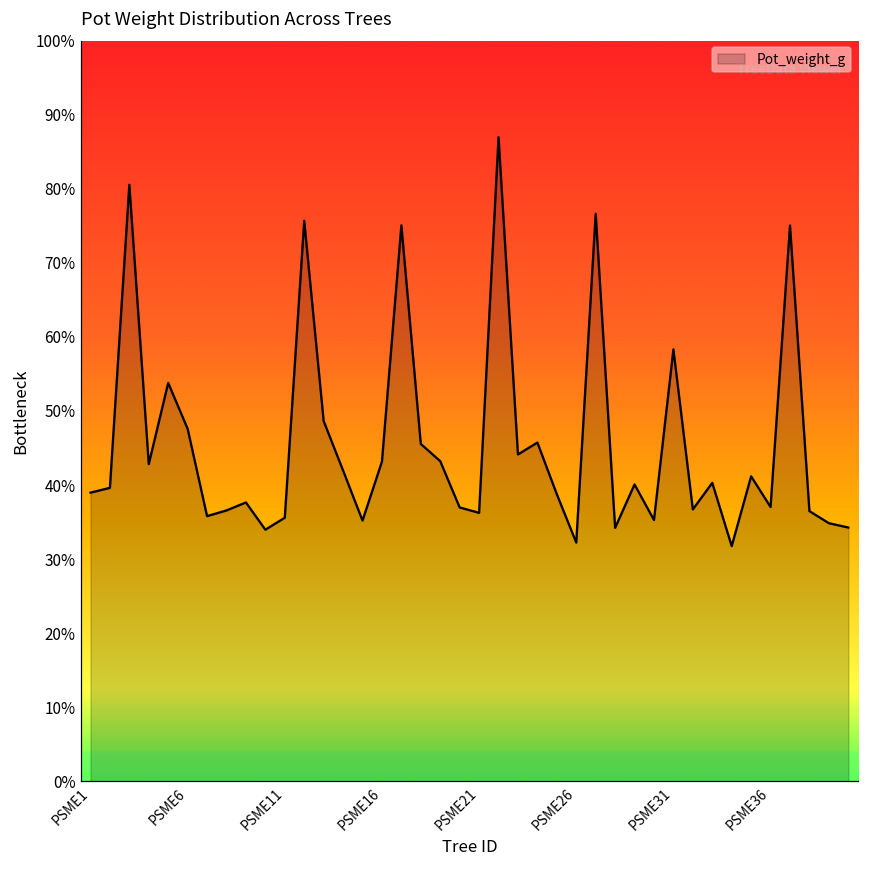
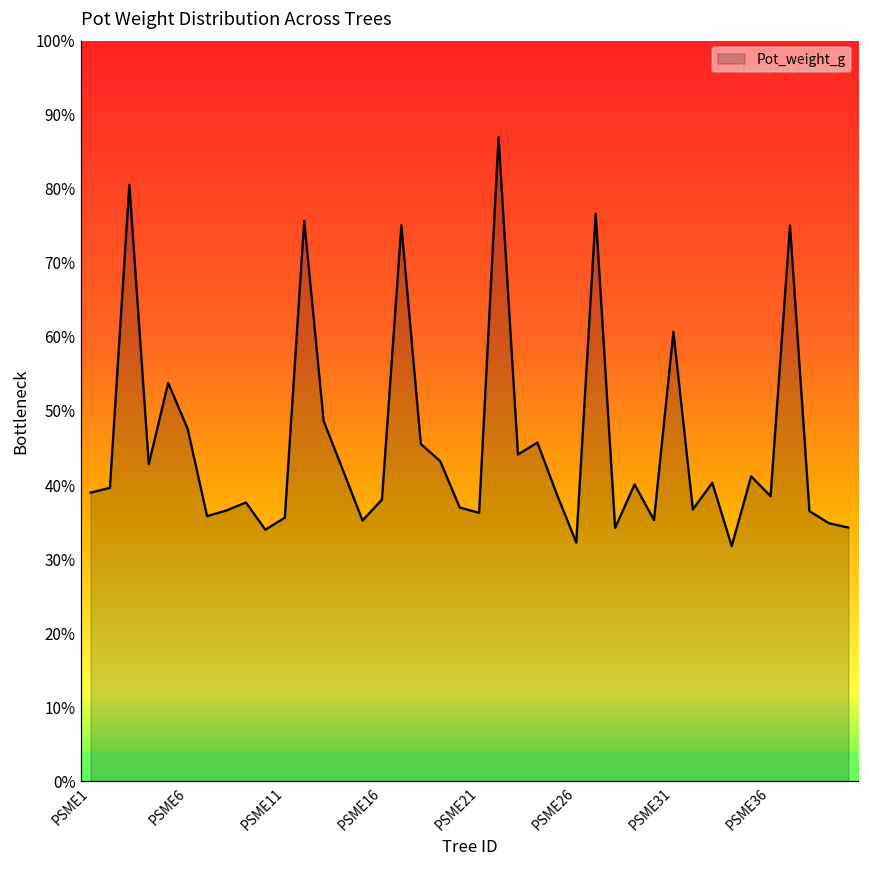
  {
    "PSME1": "39%",
    "PSME6": "48%",
    "PSME11": "36%",
-   "PSME16": "43%",
+   "PSME16": "38%",
    "PSME21": "36%",
    "PSME26": "32%",
-   "PSME31": "58%",
-   "PSME36": "37%"
+   "PSME31": "61%",
+   "PSME36": "38%"
  }
